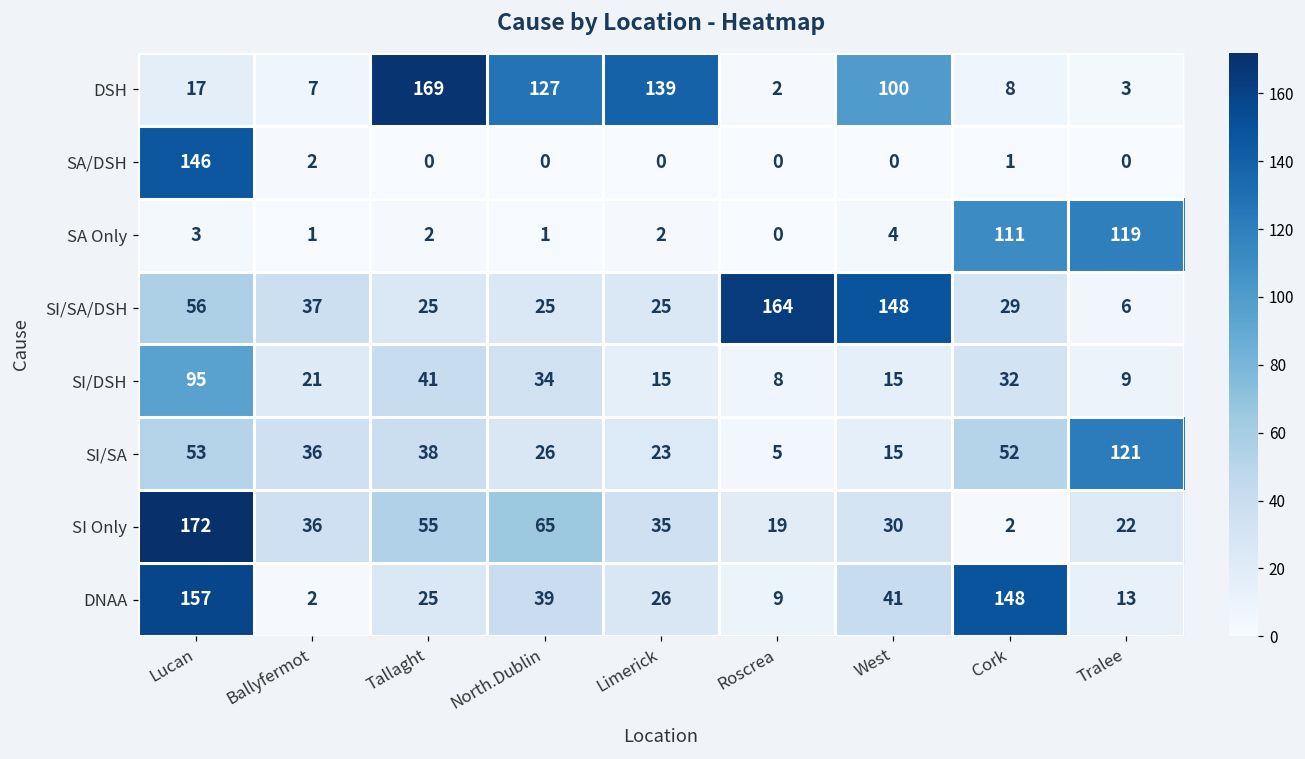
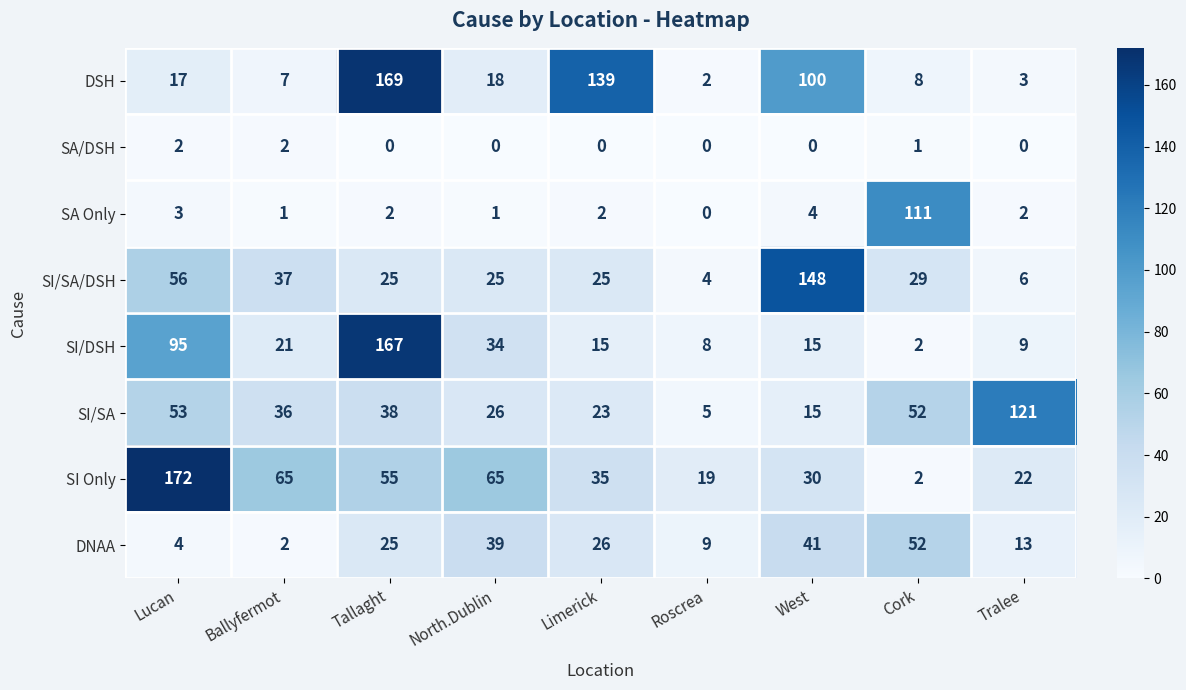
  {
    "DSH": {
      "Lucan": 17,
      "Ballyfermot": 7,
      "Tallaght": 169,
-     "North.Dublin": 127,
+     "North.Dublin": 18,
      "Limerick": 139,
      "Roscrea": 2,
      "West": 100,
      "Cork": 8,
      "Tralee": 3
    },
    "SA/DSH": {
-     "Lucan": 146,
+     "Lucan": 2,
      "Ballyfermot": 2,
      "Tallaght": 0,
      "North.Dublin": 0,
      "Limerick": 0,
      "Roscrea": 0,
      "West": 0,
      "Cork": 1,
      "Tralee": 0
    },
    "SA Only": {
      "Lucan": 3,
      "Ballyfermot": 1,
      "Tallaght": 2,
      "North.Dublin": 1,
      "Limerick": 2,
      "Roscrea": 0,
      "West": 4,
      "Cork": 111,
-     "Tralee": 119
+     "Tralee": 2
    },
    "SI/SA/DSH": {
      "Lucan": 56,
      "Ballyfermot": 37,
      "Tallaght": 25,
      "North.Dublin": 25,
      "Limerick": 25,
-     "Roscrea": 164,
+     "Roscrea": 4,
      "West": 148,
      "Cork": 29,
      "Tralee": 6
    },
    "SI/DSH": {
      "Lucan": 95,
      "Ballyfermot": 21,
-     "Tallaght": 41,
+     "Tallaght": 167,
      "North.Dublin": 34,
      "Limerick": 15,
      "Roscrea": 8,
      "West": 15,
-     "Cork": 32,
+     "Cork": 2,
      "Tralee": 9
    },
    "SI/SA": {
      "Lucan": 53,
      "Ballyfermot": 36,
      "Tallaght": 38,
      "North.Dublin": 26,
      "Limerick": 23,
      "Roscrea": 5,
      "West": 15,
      "Cork": 52,
      "Tralee": 121
    },
    "SI Only": {
      "Lucan": 172,
-     "Ballyfermot": 36,
+     "Ballyfermot": 65,
      "Tallaght": 55,
      "North.Dublin": 65,
      "Limerick": 35,
      "Roscrea": 19,
      "West": 30,
      "Cork": 2,
      "Tralee": 22
    },
    "DNAA": {
-     "Lucan": 157,
+     "Lucan": 4,
      "Ballyfermot": 2,
      "Tallaght": 25,
      "North.Dublin": 39,
      "Limerick": 26,
      "Roscrea": 9,
      "West": 41,
-     "Cork": 148,
+     "Cork": 52,
      "Tralee": 13
    }
  }
